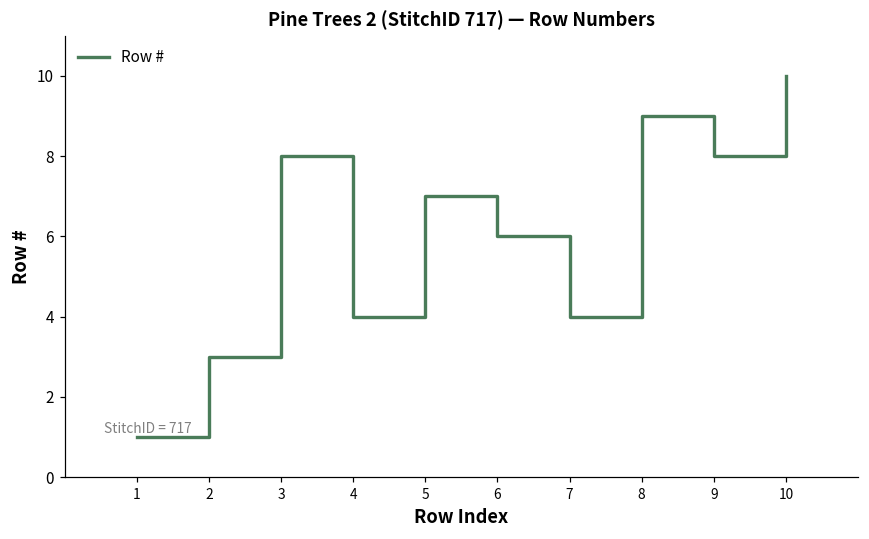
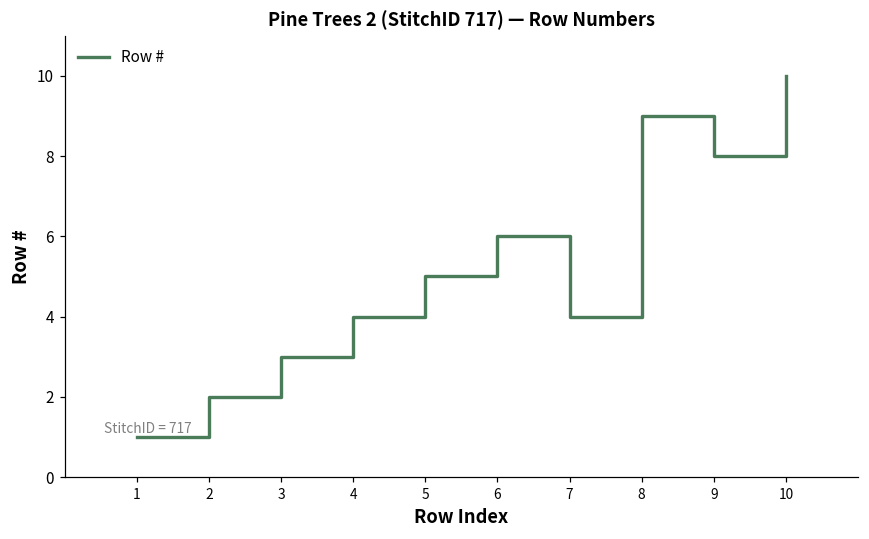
  {
-   "2": 3,
-   "3": 8,
+   "2": 2,
+   "3": 3,
    "4": 4,
-   "5": 7,
+   "5": 5,
    "6": 6,
    "7": 4,
    "8": 9,
    "9": 8,
    "10": 10
  }
